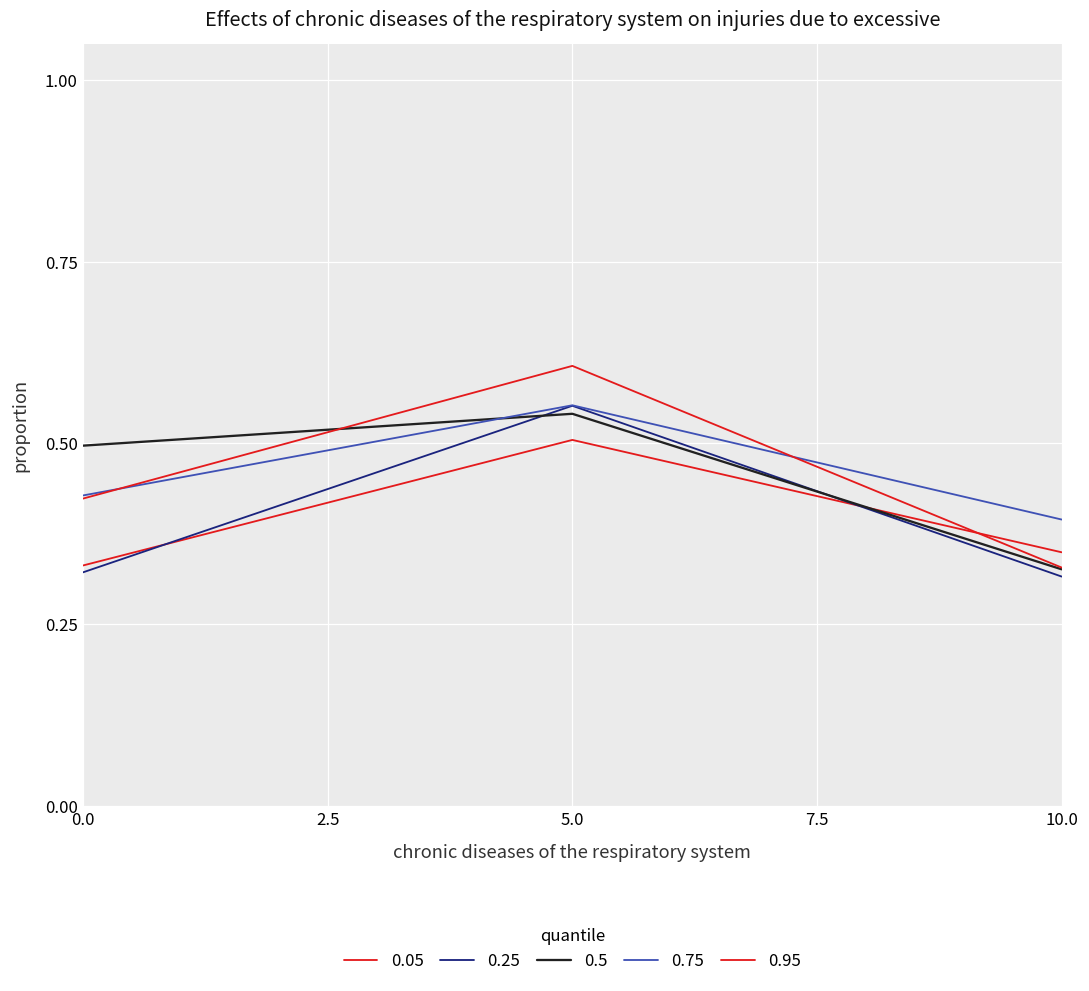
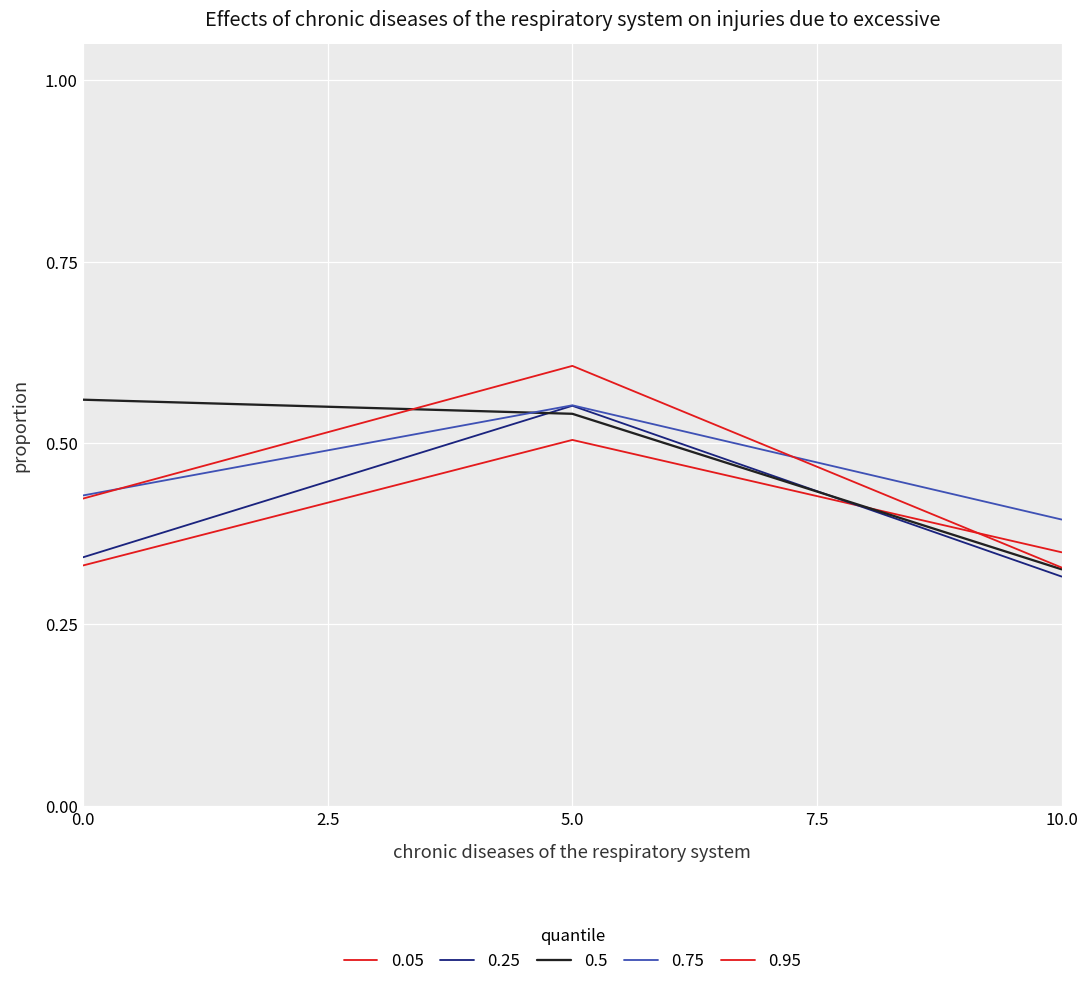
  {
    "0.25": {
-     "0.0": 0.32,
+     "0.0": 0.34,
      "10.0": 0.32
    },
    "0.5": {
-     "0.0": 0.50,
+     "0.0": 0.56,
      "5.0": 0.54
    },
    "0.75": {
      "0.0": 0.43,
      "10.0": 0.39
    }
  }
